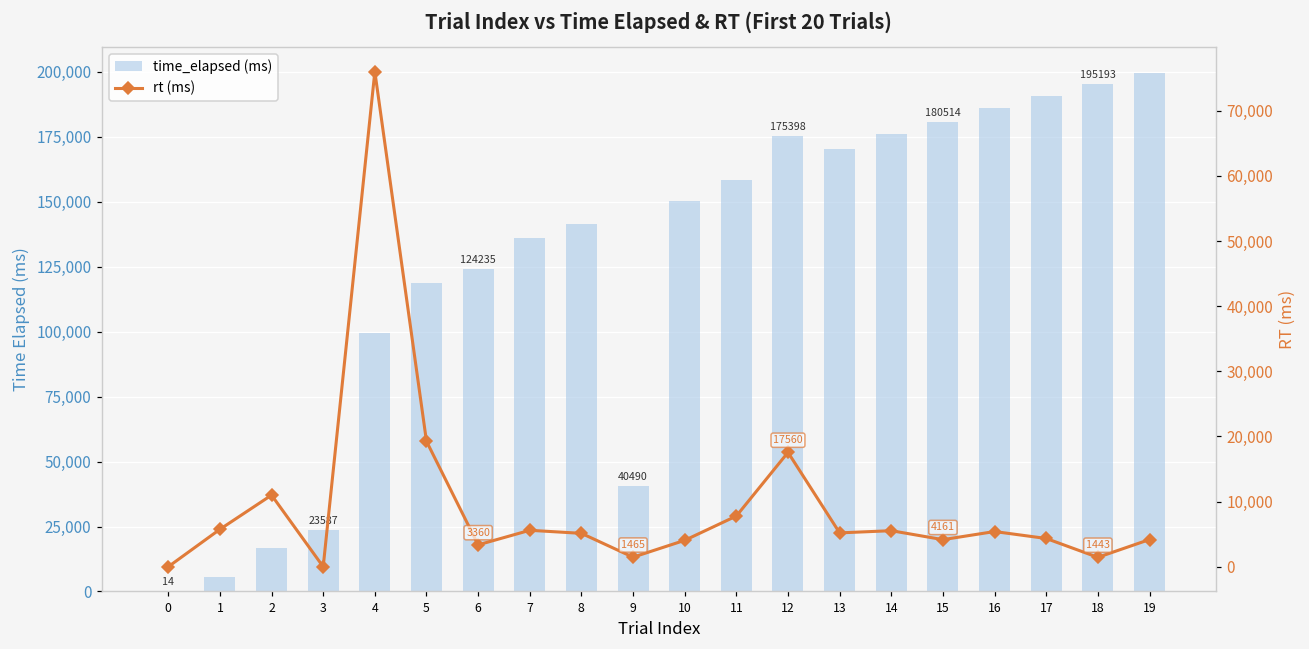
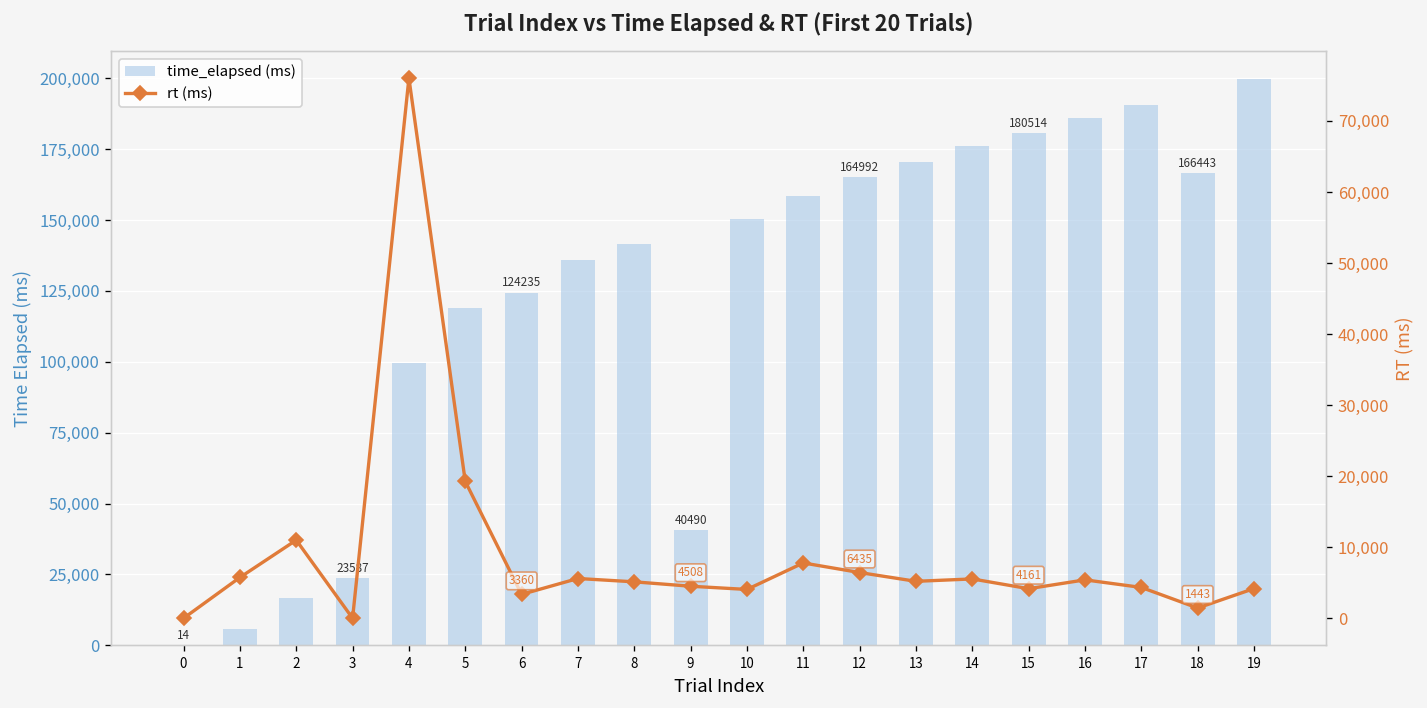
  {
    "time_elapsed (ms)": {
      "0": 14,
      "3": 23587,
      "6": 124235,
      "9": 40490,
-     "12": 175398,
+     "12": 164992,
      "15": 180514,
-     "18": 195193
+     "18": 166443
    },
    "rt (ms)": {
-     "9": 1465,
-     "12": 17560
+     "9": 4508,
+     "12": 6435
    }
  }
